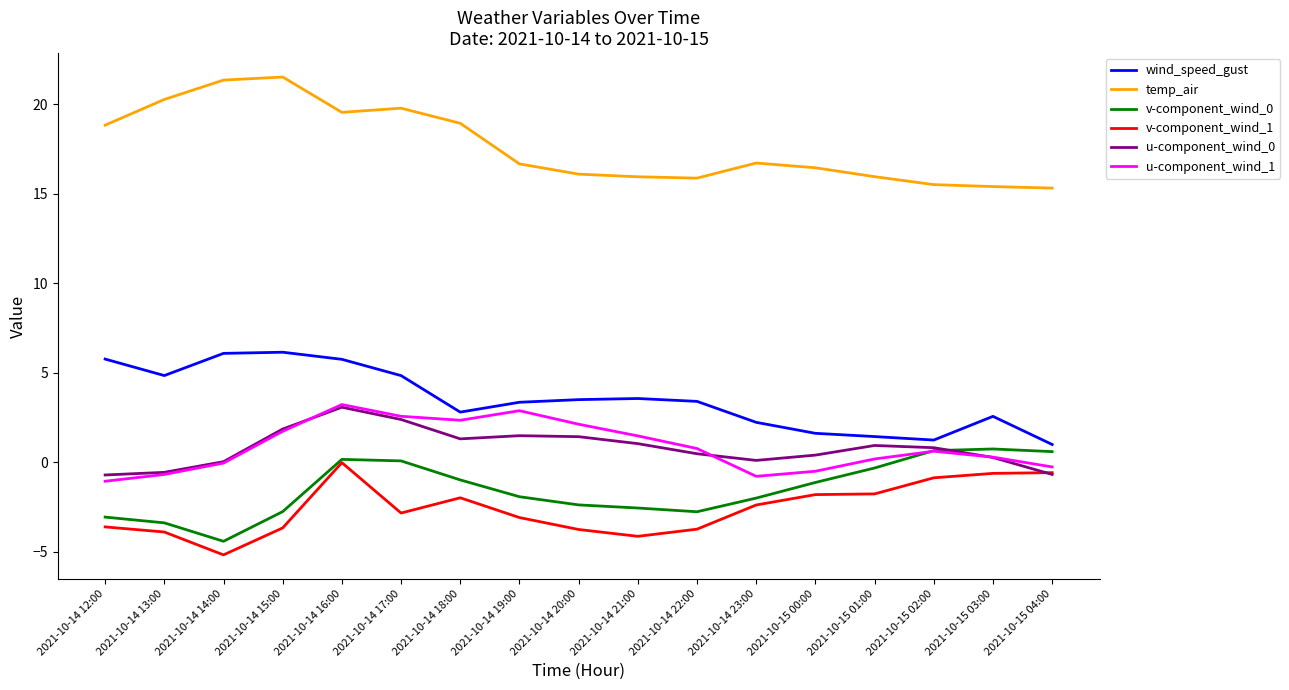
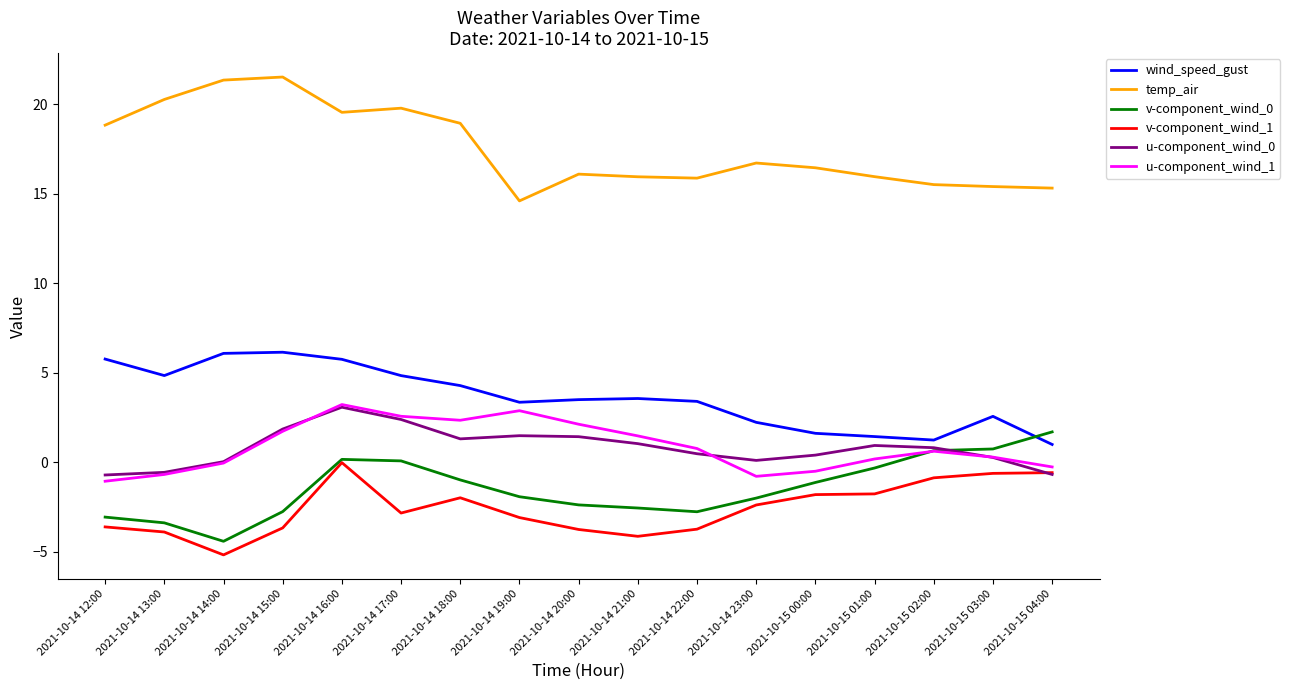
  {
    "wind_speed_gust": {
      "2021-10-14 12:00": 5.8,
      "2021-10-14 13:00": 4.8,
      "2021-10-14 14:00": 6.1,
      "2021-10-14 15:00": 6.1,
      "2021-10-14 16:00": 5.8,
      "2021-10-14 17:00": 4.8,
-     "2021-10-14 18:00": 2.8,
+     "2021-10-14 18:00": 4.3,
      "2021-10-14 19:00": 3.4,
      "2021-10-14 20:00": 3.5,
      "2021-10-14 21:00": 3.6,
      "2021-10-14 22:00": 3.4,
      "2021-10-14 23:00": 2.2,
      "2021-10-15 00:00": 1.6,
      "2021-10-15 01:00": 1.4,
      "2021-10-15 02:00": 1.2,
      "2021-10-15 03:00": 2.6,
      "2021-10-15 04:00": 1.0
    },
    "temp_air": {
      "2021-10-14 12:00": 18.8,
      "2021-10-14 13:00": 20.3,
      "2021-10-14 14:00": 21.3,
      "2021-10-14 15:00": 21.5,
      "2021-10-14 16:00": 19.5,
      "2021-10-14 17:00": 19.8,
      "2021-10-14 18:00": 18.9,
-     "2021-10-14 19:00": 16.7,
+     "2021-10-14 19:00": 14.6,
      "2021-10-14 20:00": 16.1,
      "2021-10-14 21:00": 15.9,
      "2021-10-14 22:00": 15.9,
      "2021-10-14 23:00": 16.7,
      "2021-10-15 00:00": 16.5,
      "2021-10-15 01:00": 16.0,
      "2021-10-15 02:00": 15.5,
      "2021-10-15 03:00": 15.4,
      "2021-10-15 04:00": 15.3
    },
    "v-component_wind_0": {
      "2021-10-14 12:00": -3.1,
      "2021-10-14 13:00": -3.4,
      "2021-10-14 14:00": -4.4,
      "2021-10-14 15:00": -2.8,
      "2021-10-14 16:00": 0.2,
      "2021-10-14 17:00": 0.1,
      "2021-10-14 18:00": -1.0,
      "2021-10-14 19:00": -1.9,
      "2021-10-14 20:00": -2.4,
      "2021-10-14 21:00": -2.6,
      "2021-10-14 22:00": -2.8,
      "2021-10-14 23:00": -2.0,
      "2021-10-15 00:00": -1.1,
      "2021-10-15 01:00": -0.3,
      "2021-10-15 03:00": 0.7,
-     "2021-10-15 04:00": 0.6
+     "2021-10-15 04:00": 1.7
    },
    "v-component_wind_1": {
      "2021-10-14 12:00": -3.6,
      "2021-10-14 13:00": -3.9,
      "2021-10-14 14:00": -5.2,
      "2021-10-14 15:00": -3.7,
      "2021-10-14 16:00": 0.0,
      "2021-10-14 17:00": -2.8,
      "2021-10-14 18:00": -2.0,
      "2021-10-14 19:00": -3.1,
      "2021-10-14 20:00": -3.8,
      "2021-10-14 21:00": -4.1,
      "2021-10-14 22:00": -3.7,
      "2021-10-14 23:00": -2.4,
      "2021-10-15 00:00": -1.8,
      "2021-10-15 01:00": -1.8,
      "2021-10-15 02:00": -0.9,
      "2021-10-15 03:00": -0.6
    },
    "u-component_wind_0": {
      "2021-10-14 12:00": -0.7,
      "2021-10-14 16:00": 3.1,
      "2021-10-14 17:00": 2.4,
      "2021-10-14 18:00": 1.3,
      "2021-10-14 19:00": 1.5,
      "2021-10-14 20:00": 1.4,
      "2021-10-14 21:00": 1.0,
      "2021-10-14 22:00": 0.5,
      "2021-10-14 23:00": 0.1,
      "2021-10-15 00:00": 0.4,
      "2021-10-15 01:00": 0.9,
      "2021-10-15 02:00": 0.8
    },
    "u-component_wind_1": {
      "2021-10-14 12:00": -1.1,
      "2021-10-14 16:00": 3.2,
      "2021-10-14 17:00": 2.6,
      "2021-10-14 18:00": 2.3,
      "2021-10-14 19:00": 2.9,
      "2021-10-14 20:00": 2.1,
      "2021-10-14 21:00": 1.5,
      "2021-10-14 22:00": 0.8,
      "2021-10-14 23:00": -0.8,
      "2021-10-15 00:00": -0.5,
      "2021-10-15 01:00": 0.2,
      "2021-10-15 04:00": -0.3
    }
  }
